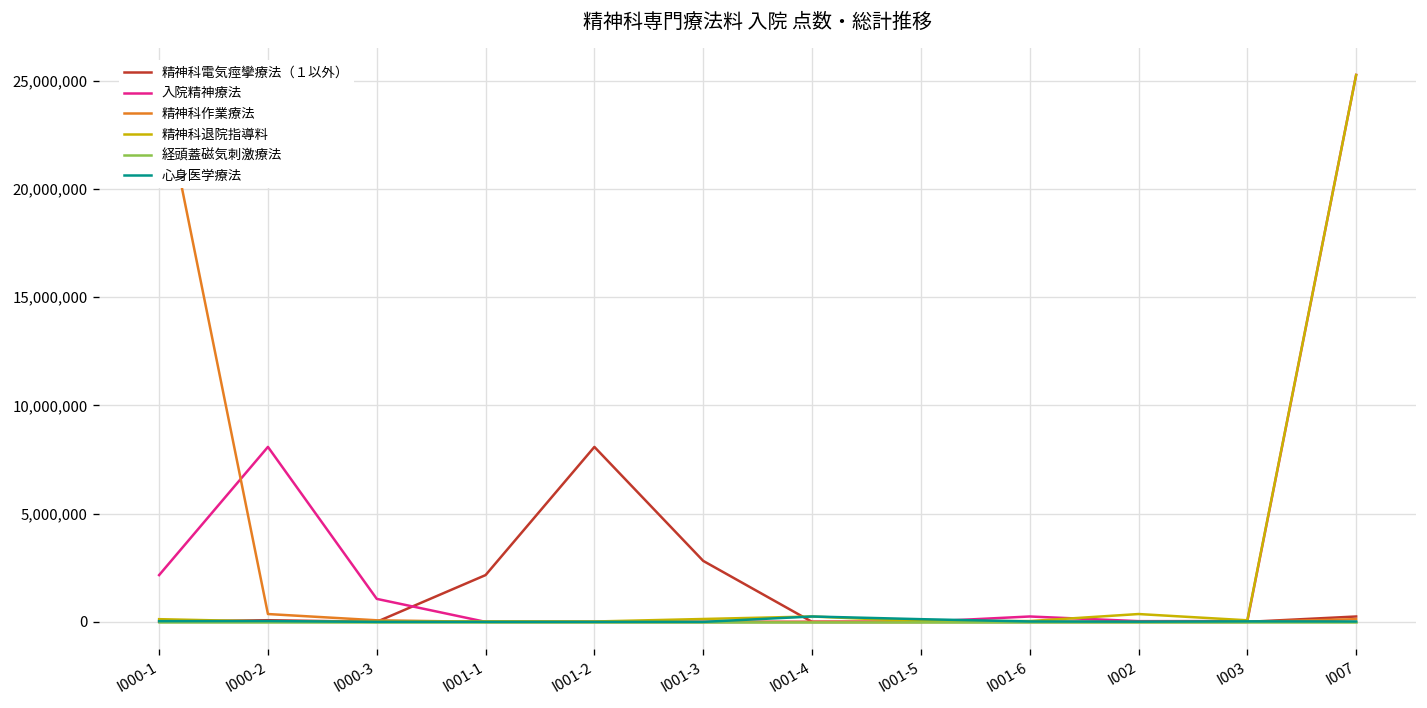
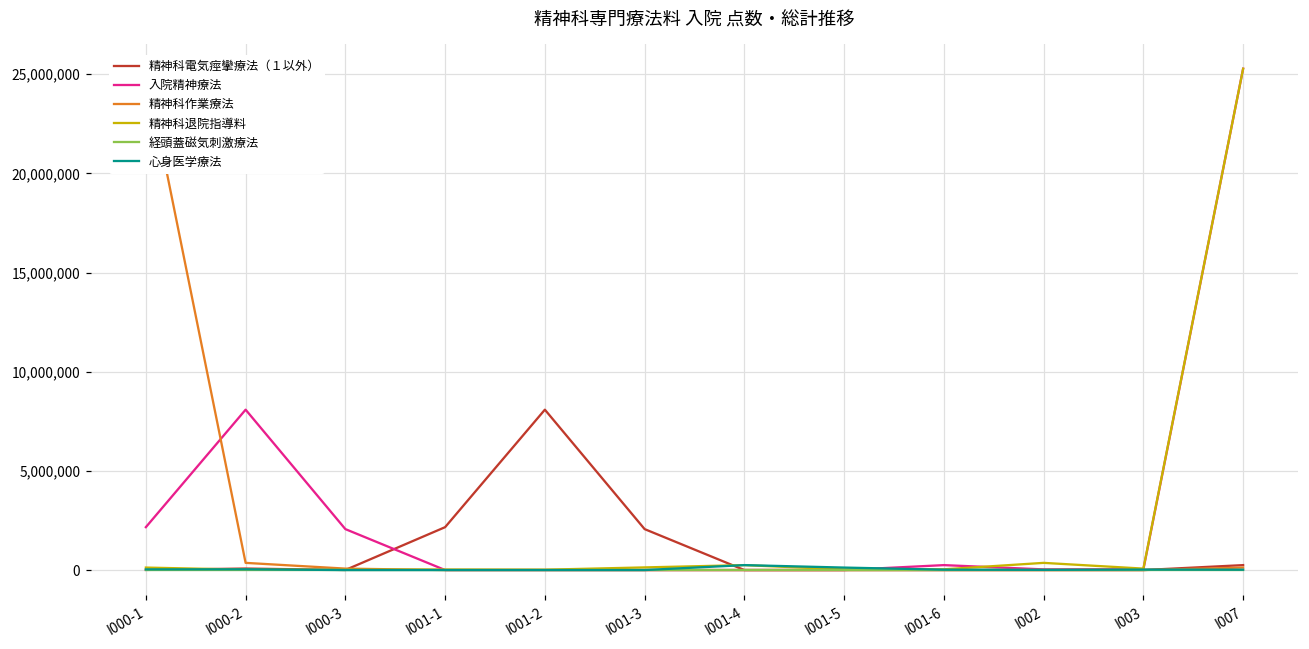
  {
    "精神科電気痙攣療法（１以外）": {
      "I001-1": "2,200,000",
      "I001-2": "8,100,000",
-     "I001-3": "2,800,000"
+     "I001-3": "2,100,000"
    },
    "入院精神療法": {
      "I000-1": "2,200,000",
      "I000-2": "8,100,000",
-     "I000-3": "1,100,000",
+     "I000-3": "2,100,000",
      "I001-6": "200,000"
    },
    "精神科作業療法": {
      "I000-2": "400,000"
    },
    "精神科退院指導料": {
      "I002": "400,000"
    }
  }
